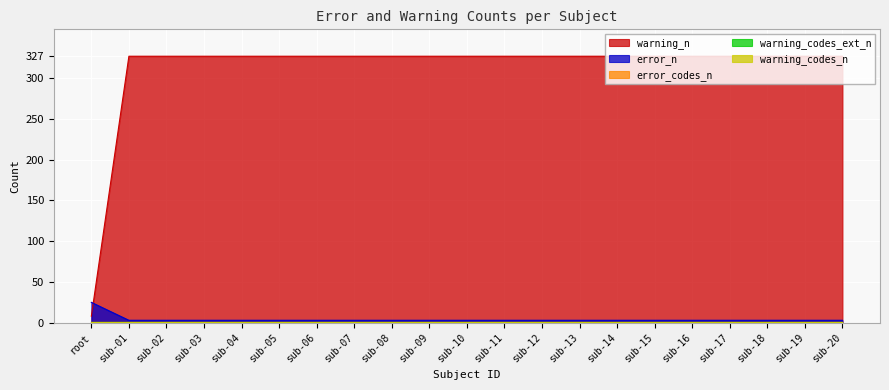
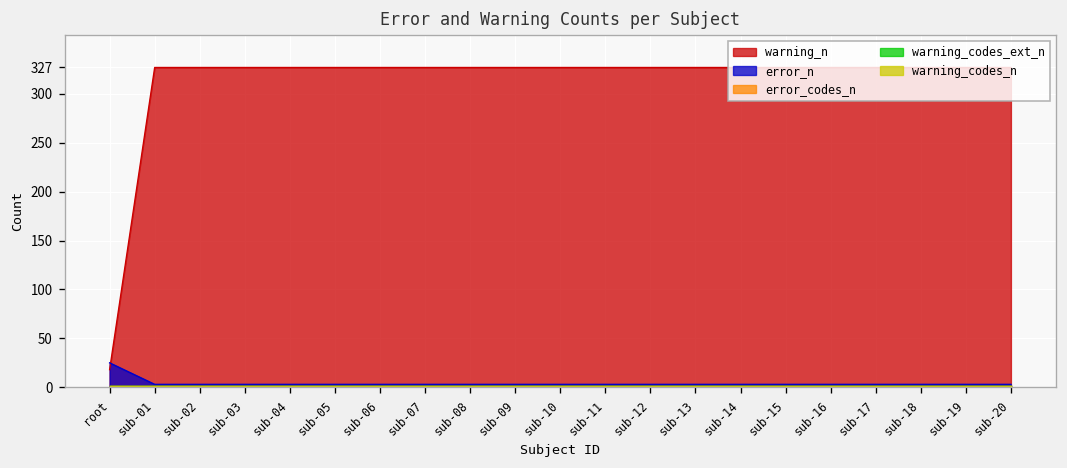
  {
    "warning_n": {
-     "root": 10,
+     "root": 20,
      "sub-01": 330,
      "sub-02": 330,
      "sub-03": 330,
      "sub-04": 330,
      "sub-05": 330,
      "sub-06": 330,
      "sub-07": 330,
      "sub-08": 330,
      "sub-09": 330,
      "sub-10": 330,
      "sub-11": 330,
      "sub-12": 330,
      "sub-13": 330
    },
    "error_n": {
      "root": 30
    },
    "warning_codes_n": {
      "root": 0
    }
  }
